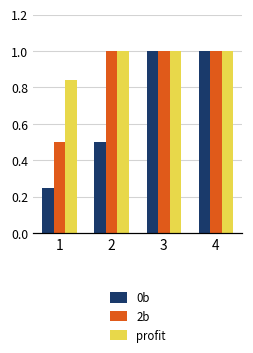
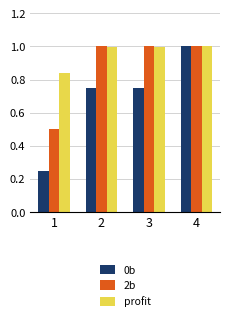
  {
    "0b": {
      "1": 0.25,
-     "2": 0.50,
-     "3": 1.00,
+     "2": 0.75,
+     "3": 0.75,
      "4": 1.00
    },
    "2b": {
      "1": 0.50,
      "2": 1.00,
      "3": 1.00,
      "4": 1.00
    },
    "profit": {
      "1": 0.84,
      "2": 1.00,
      "3": 1.00,
      "4": 1.00
    }
  }
